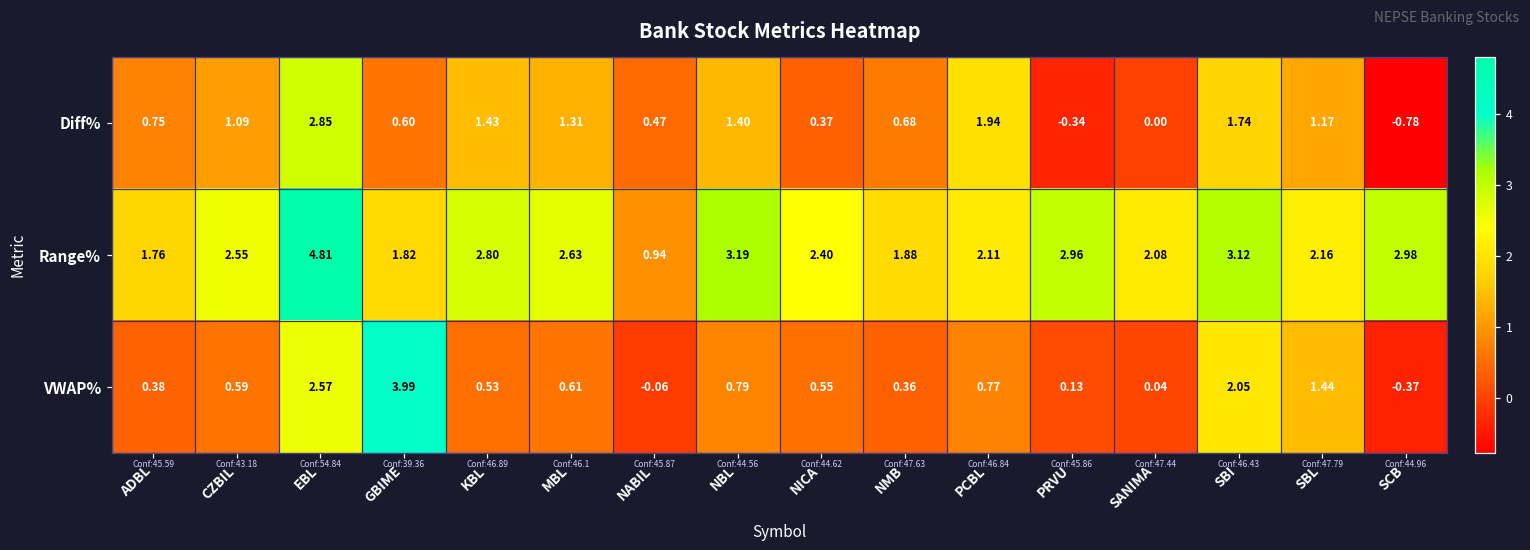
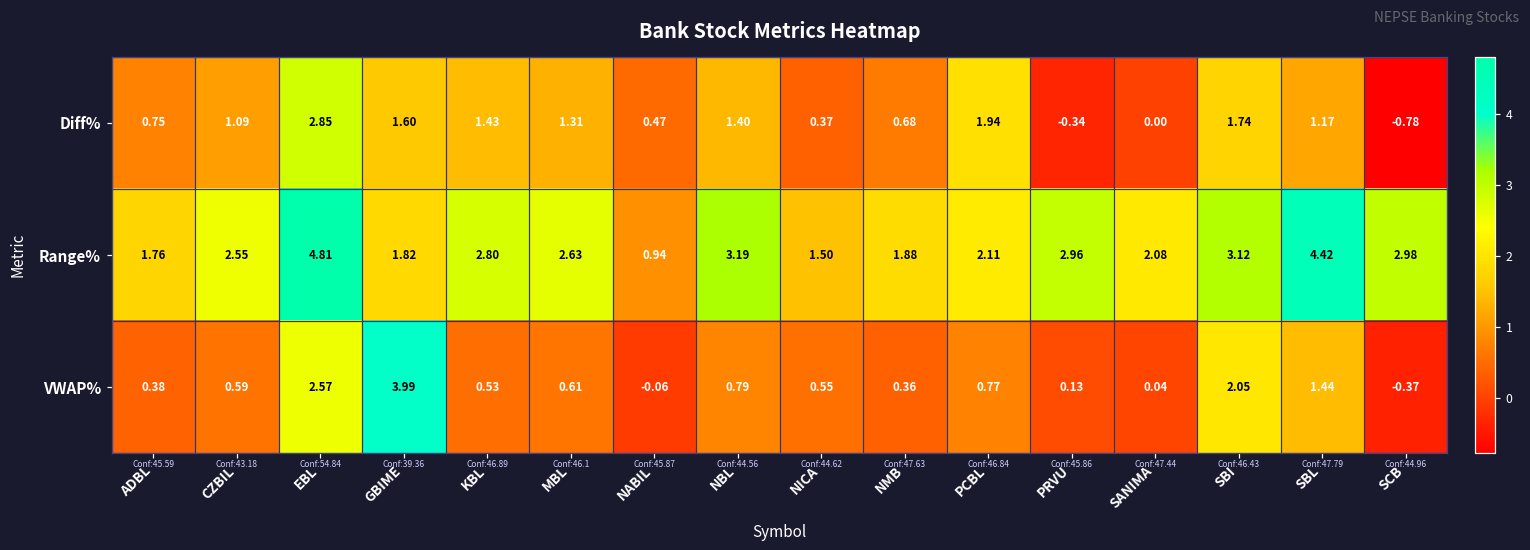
  {
    "Diff%": {
      "ADBL": 0.75,
      "CZBIL": 1.09,
      "EBL": 2.85,
-     "GBIME": 0.60,
+     "GBIME": 1.60,
      "KBL": 1.43,
      "MBL": 1.31,
      "NABIL": 0.47,
      "NBL": 1.40,
      "NICA": 0.37,
      "NMB": 0.68,
      "PCBL": 1.94,
      "PRVU": -0.34,
      "SANIMA": 0.00,
      "SBI": 1.74,
      "SBL": 1.17,
      "SCB": -0.78
    },
    "Range%": {
      "ADBL": 1.76,
      "CZBIL": 2.55,
      "EBL": 4.81,
      "GBIME": 1.82,
      "KBL": 2.80,
      "MBL": 2.63,
      "NABIL": 0.94,
      "NBL": 3.19,
-     "NICA": 2.40,
+     "NICA": 1.50,
      "NMB": 1.88,
      "PCBL": 2.11,
      "PRVU": 2.96,
      "SANIMA": 2.08,
      "SBI": 3.12,
-     "SBL": 2.16,
+     "SBL": 4.42,
      "SCB": 2.98
    },
    "VWAP%": {
      "ADBL": 0.38,
      "CZBIL": 0.59,
      "EBL": 2.57,
      "GBIME": 3.99,
      "KBL": 0.53,
      "MBL": 0.61,
      "NABIL": -0.06,
      "NBL": 0.79,
      "NICA": 0.55,
      "NMB": 0.36,
      "PCBL": 0.77,
      "PRVU": 0.13,
      "SANIMA": 0.04,
      "SBI": 2.05,
      "SBL": 1.44,
      "SCB": -0.37
    }
  }
